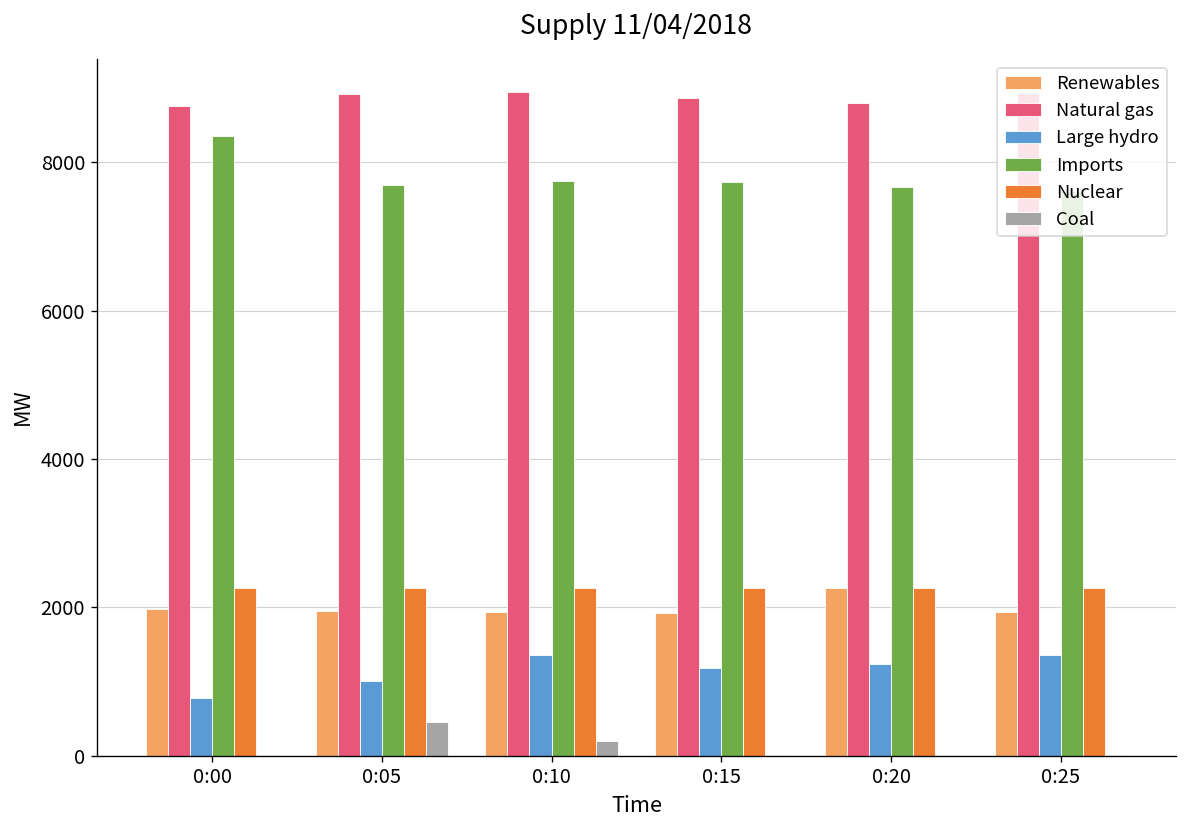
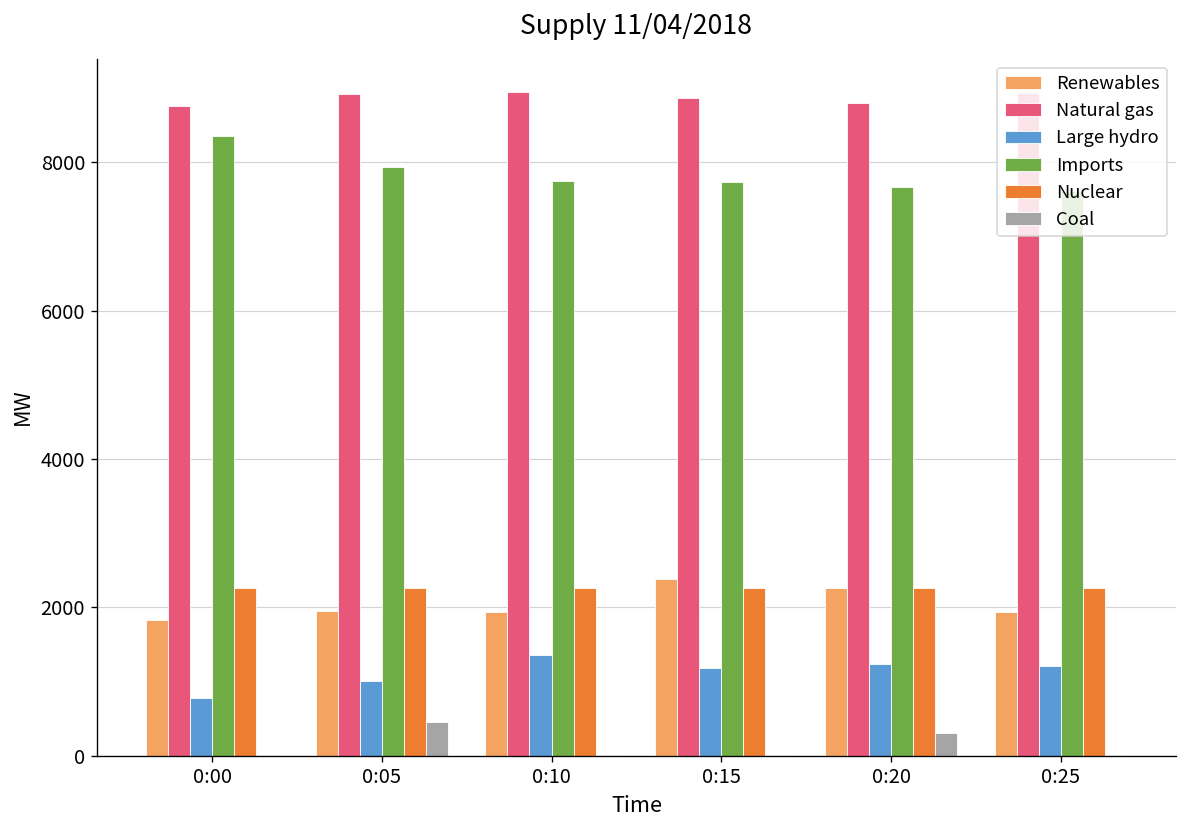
  {
    "Renewables": {
-     "0:00": 2000,
+     "0:00": 1800,
      "0:05": 2000,
      "0:10": 1900,
-     "0:15": 1900,
+     "0:15": 2400,
      "0:20": 2300,
      "0:25": 1900
    },
    "Natural gas": {
      "0:00": 8800,
      "0:05": 8900,
      "0:10": 9000,
      "0:15": 8900,
      "0:20": 8800
    },
    "Large hydro": {
      "0:00": 800,
      "0:05": 1000,
      "0:10": 1400,
      "0:15": 1200,
      "0:20": 1200,
-     "0:25": 1400
+     "0:25": 1200
    },
    "Imports": {
      "0:00": 8300,
-     "0:05": 7700,
+     "0:05": 7900,
      "0:10": 7800,
      "0:15": 7700,
      "0:20": 7700
    },
    "Nuclear": {
      "0:00": 2300,
      "0:05": 2300,
      "0:10": 2300,
      "0:15": 2300,
      "0:20": 2300,
      "0:25": 2300
    },
    "Coal": {
      "0:05": 500,
-     "0:10": 200,
-     "0:20": 0
+     "0:10": 0,
+     "0:20": 300
    }
  }
